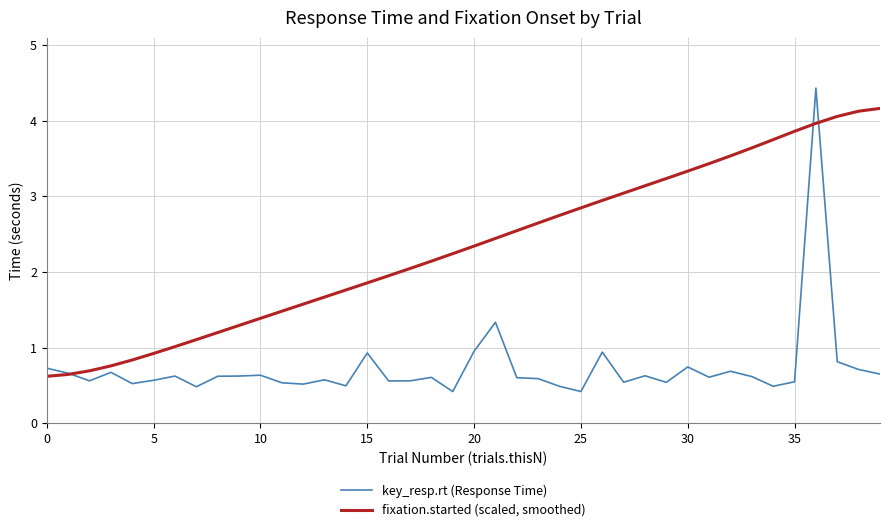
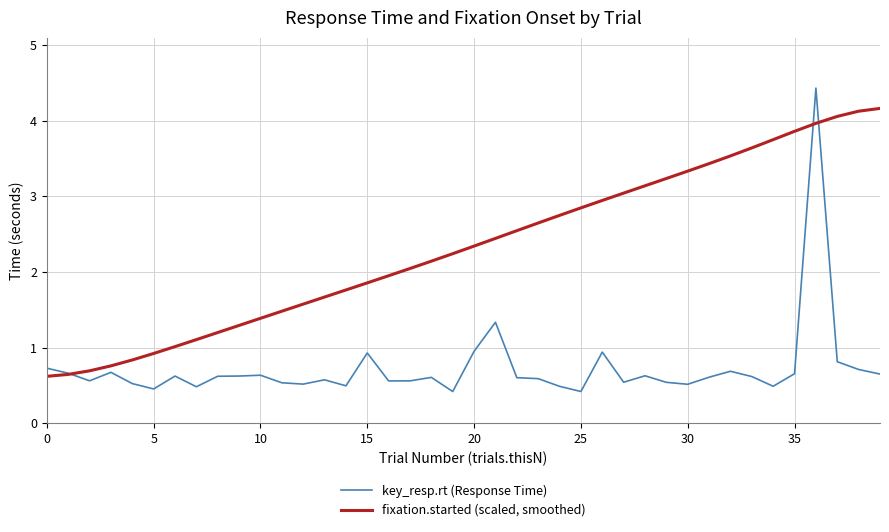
  {
    "key_resp.rt (Response Time)": {
      "0": 0.7,
-     "5": 0.6,
+     "5": 0.5,
      "10": 0.6,
      "15": 0.9,
      "20": 1.0,
      "25": 0.4,
-     "30": 0.7,
-     "35": 0.5
+     "30": 0.5,
+     "35": 0.7
    },
    "fixation.started (scaled, smoothed)": {
      "0": 0.6,
      "5": 0.9,
      "10": 1.4,
      "15": 1.9,
      "20": 2.3,
      "25": 2.8,
      "30": 3.3,
      "35": 3.9
    }
  }
